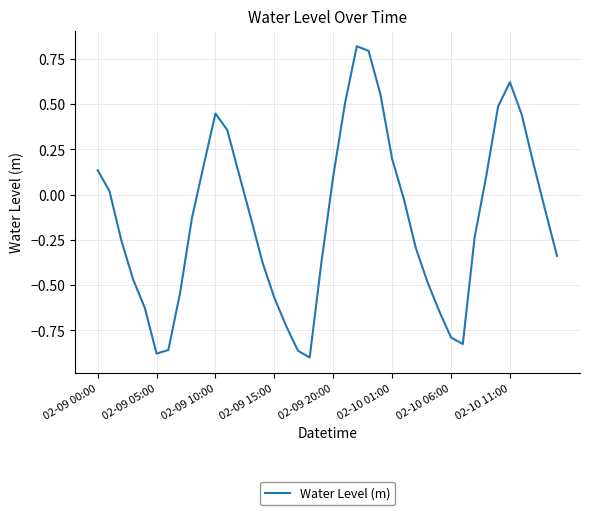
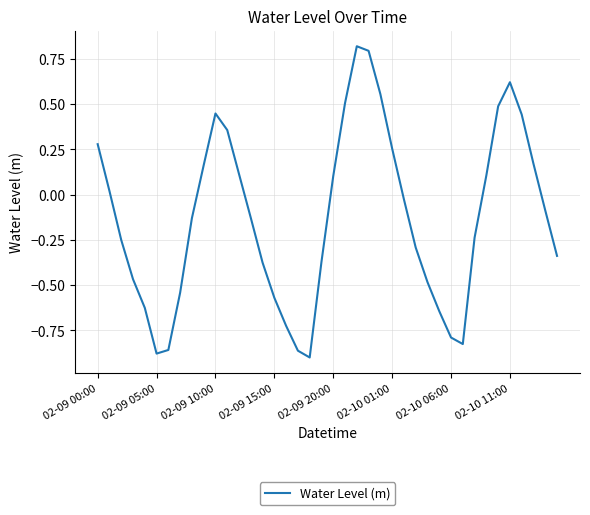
  {
-   "02-09 00:00": 0.13,
+   "02-09 00:00": 0.28,
    "02-09 05:00": -0.88,
    "02-09 10:00": 0.45,
    "02-09 15:00": -0.57,
    "02-09 20:00": 0.10,
-   "02-10 01:00": 0.20,
+   "02-10 01:00": 0.26,
    "02-10 06:00": -0.79,
    "02-10 11:00": 0.62
  }
